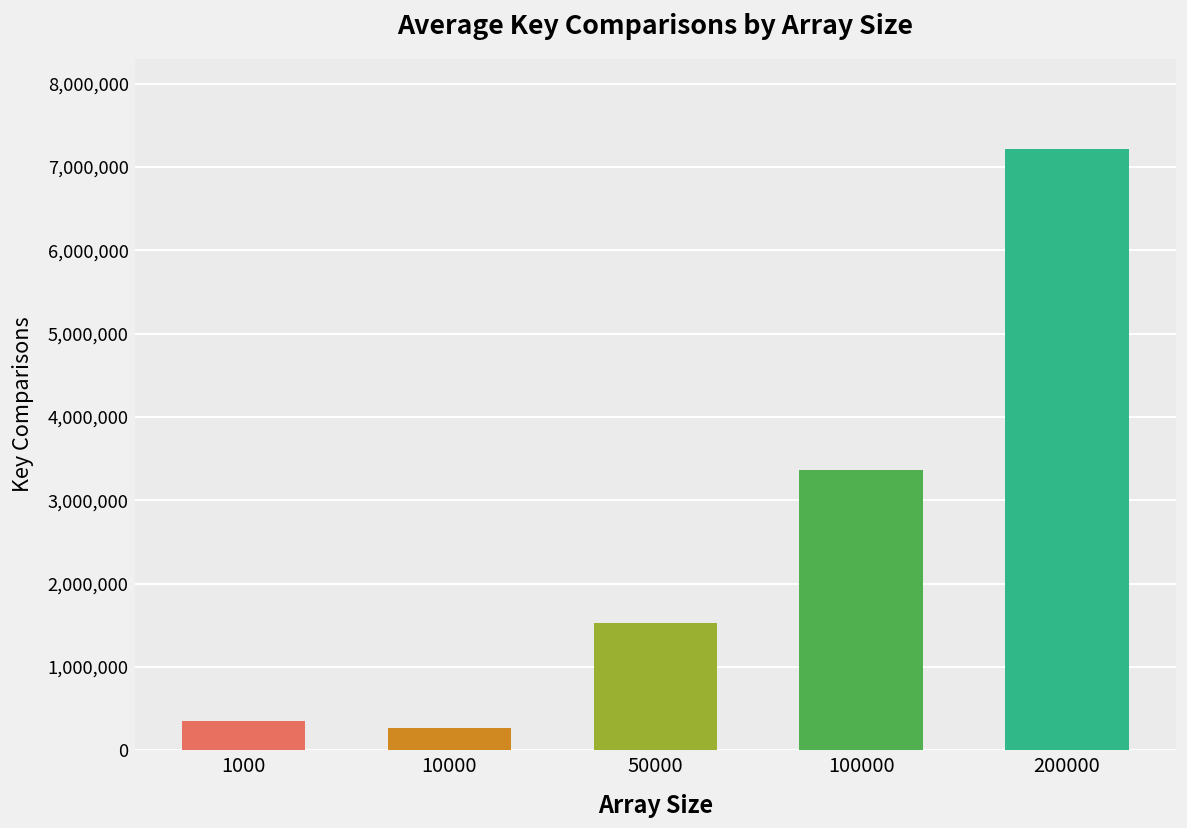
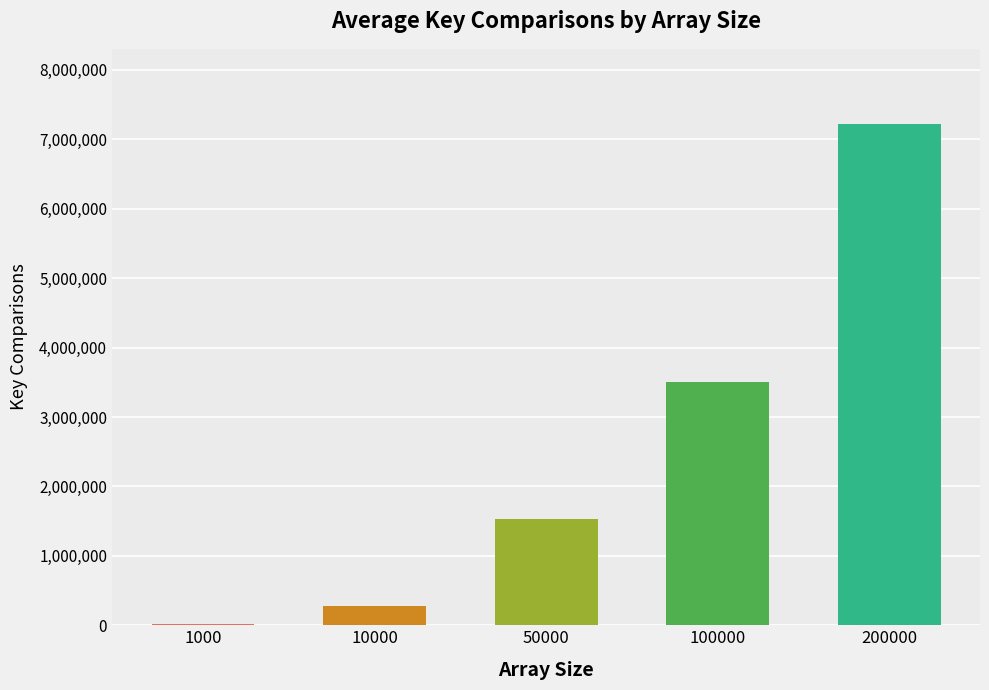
  {
-   "1000": "300,000",
+   "1000": "0",
    "10000": "300,000",
    "50000": "1,500,000",
-   "100000": "3,400,000",
+   "100000": "3,500,000",
    "200000": "7,200,000"
  }
